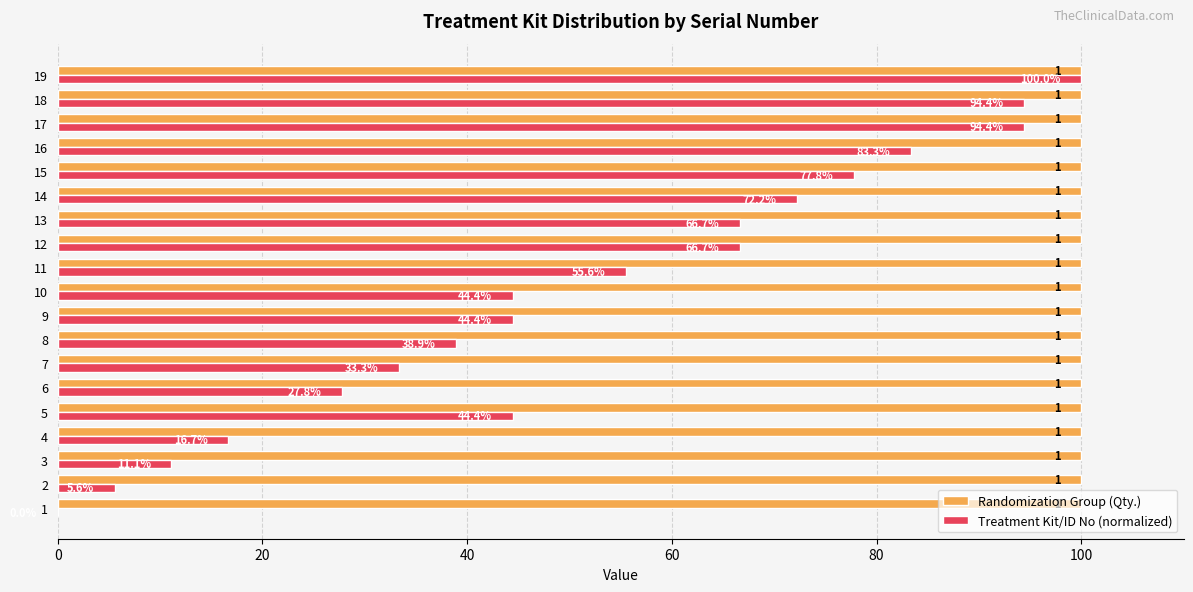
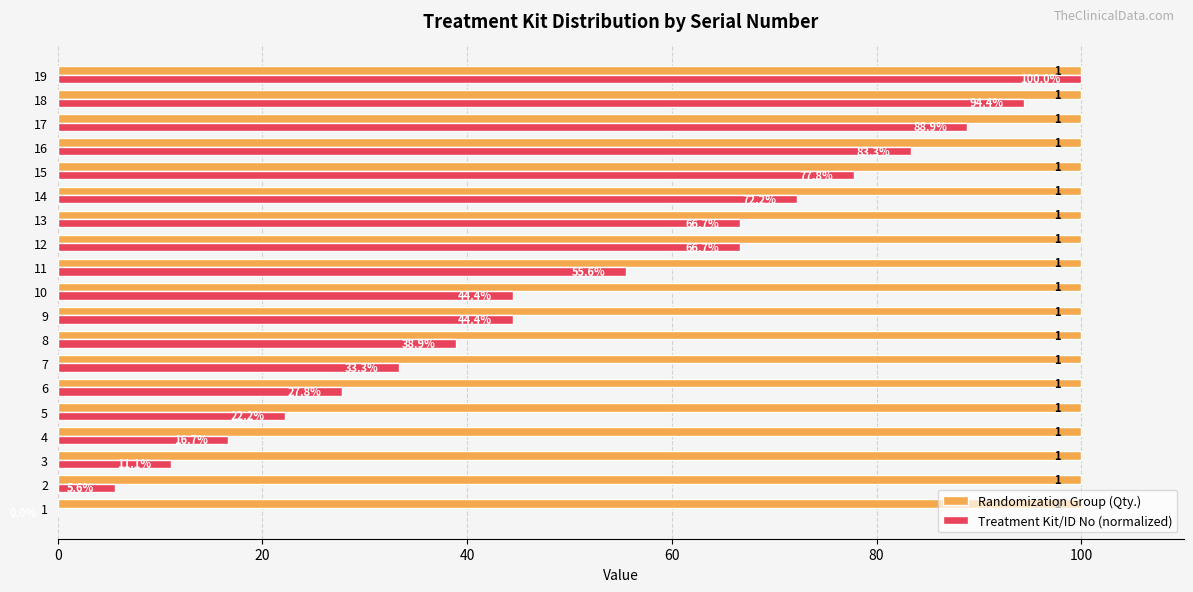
  {
    "Treatment Kit/ID No (normalized)": {
      "19": "100.0%",
      "18": "94.4%",
-     "17": "94.4%",
+     "17": "88.9%",
      "16": "83.3%",
      "15": "77.8%",
      "14": "72.2%",
      "13": "66.7%",
      "12": "66.7%",
      "11": "55.6%",
      "10": "44.4%",
      "9": "44.4%",
      "8": "38.9%",
      "7": "33.3%",
      "6": "27.8%",
-     "5": "44.4%",
+     "5": "22.2%",
      "4": "16.7%",
      "3": "11.1%",
      "2": "5.6%"
    }
  }
